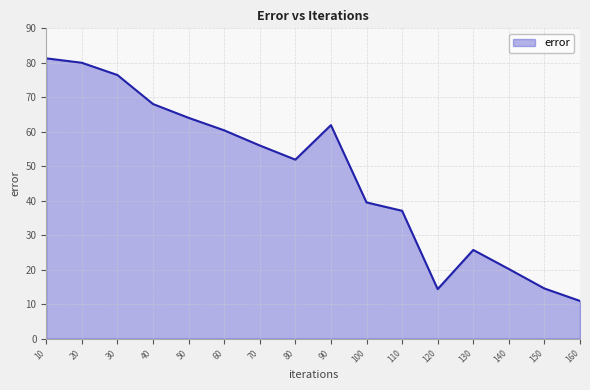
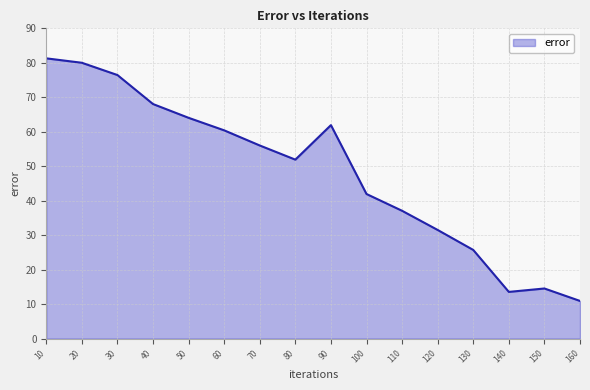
  {
    "10": 81,
    "20": 80,
    "30": 76,
    "40": 68,
    "50": 64,
    "60": 60,
    "70": 56,
    "80": 52,
    "90": 62,
-   "100": 39,
+   "100": 42,
    "110": 37,
-   "120": 14,
+   "120": 32,
    "130": 26,
-   "140": 20,
+   "140": 14,
    "150": 15,
    "160": 11
  }
